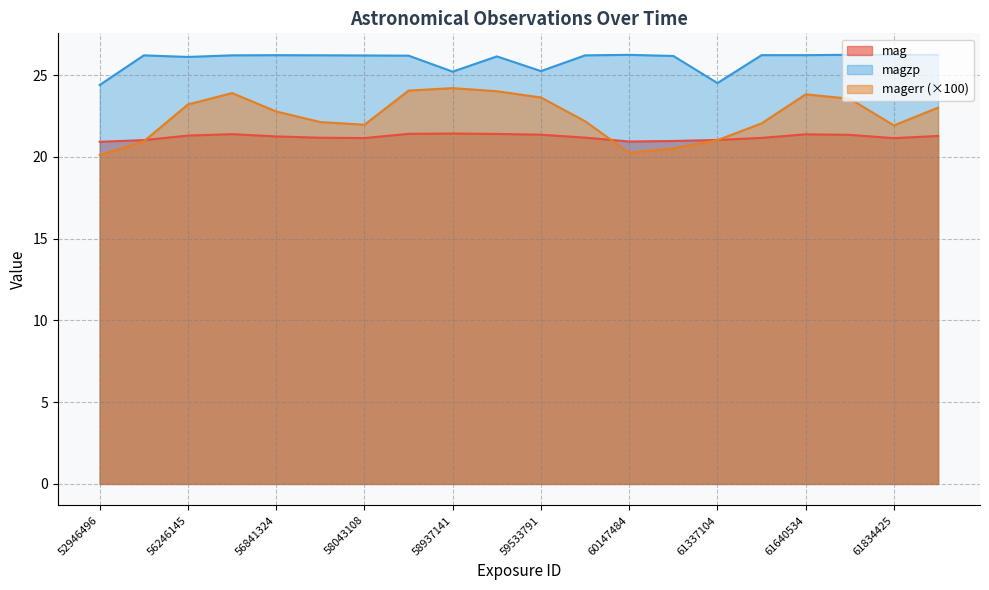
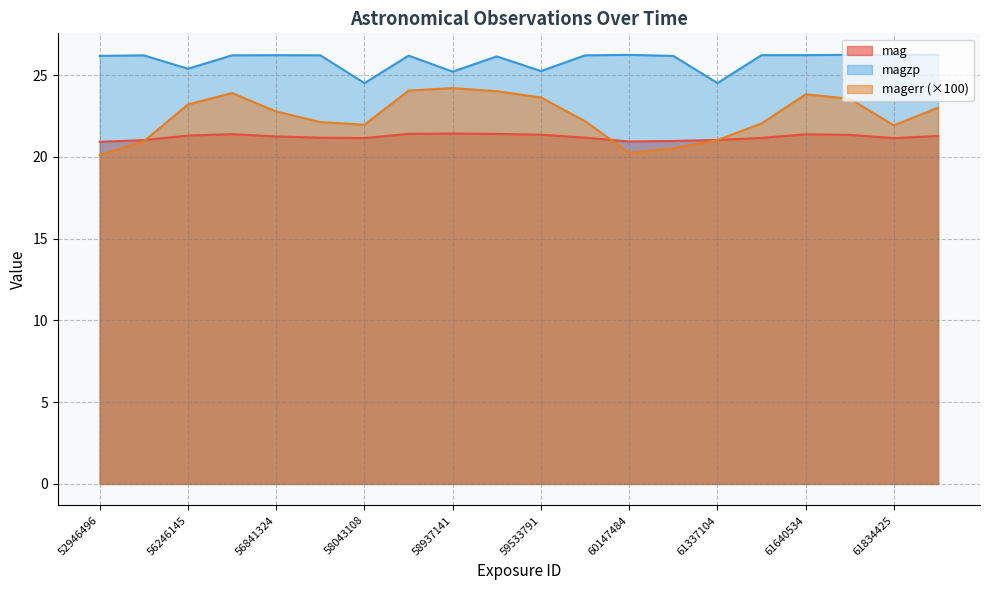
  {
    "magzp": {
-     "52946496": 24.4,
-     "56246145": 26.1,
+     "52946496": 26.2,
+     "56246145": 25.4,
      "56841324": 26.2,
-     "58043108": 26.2,
+     "58043108": 24.5,
      "58937141": 25.2,
      "59533791": 25.3,
      "60147484": 26.2,
      "61337104": 24.5,
      "61640534": 26.2
    }
  }
